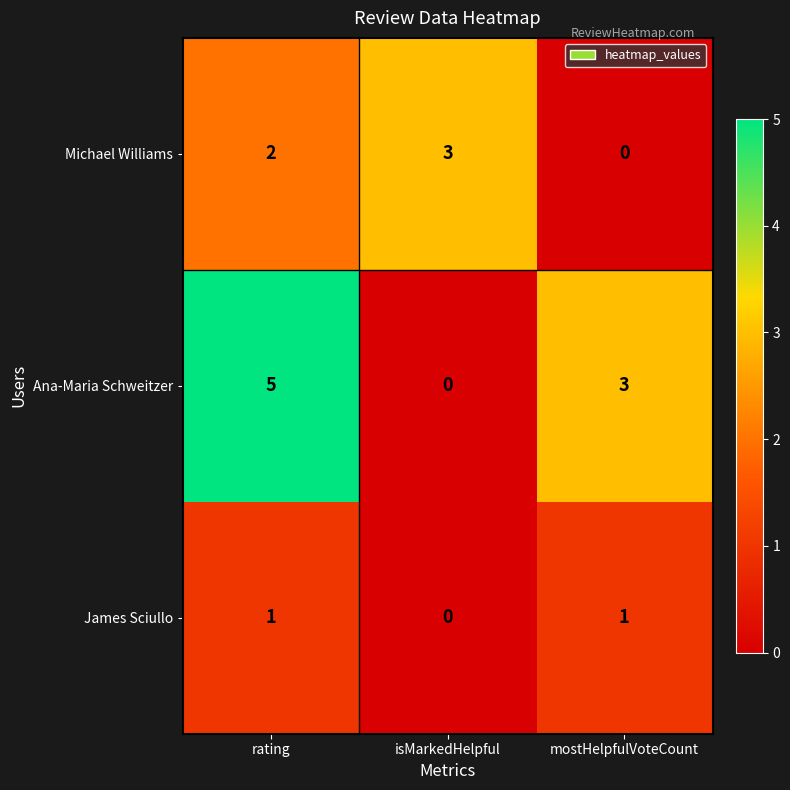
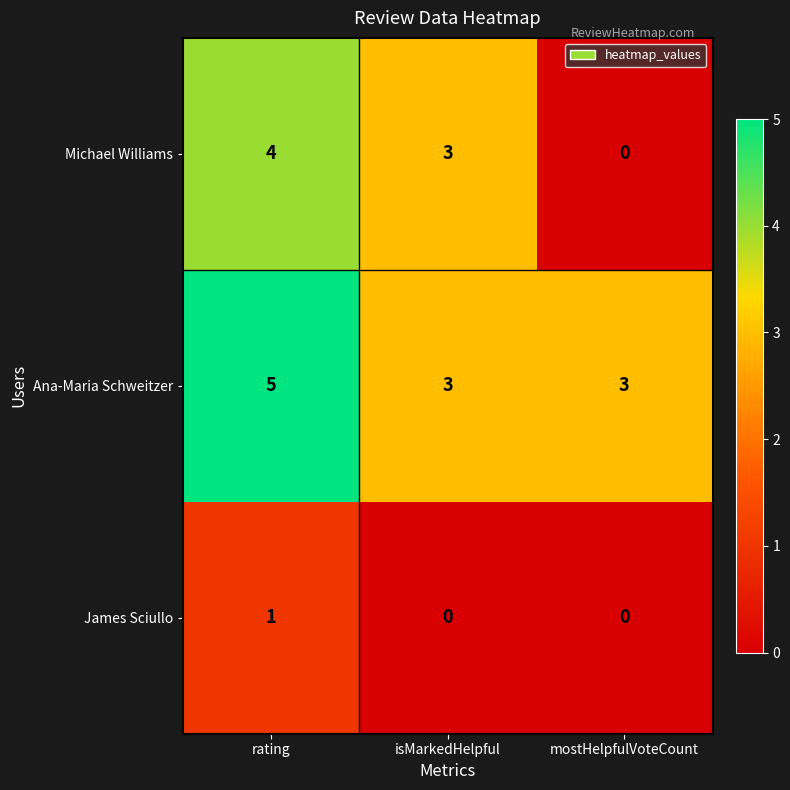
  {
    "Michael Williams": {
-     "rating": 2,
+     "rating": 4,
      "isMarkedHelpful": 3,
      "mostHelpfulVoteCount": 0
    },
    "Ana-Maria Schweitzer": {
      "rating": 5,
-     "isMarkedHelpful": 0,
+     "isMarkedHelpful": 3,
      "mostHelpfulVoteCount": 3
    },
    "James Sciullo": {
      "rating": 1,
      "isMarkedHelpful": 0,
-     "mostHelpfulVoteCount": 1
+     "mostHelpfulVoteCount": 0
    }
  }
